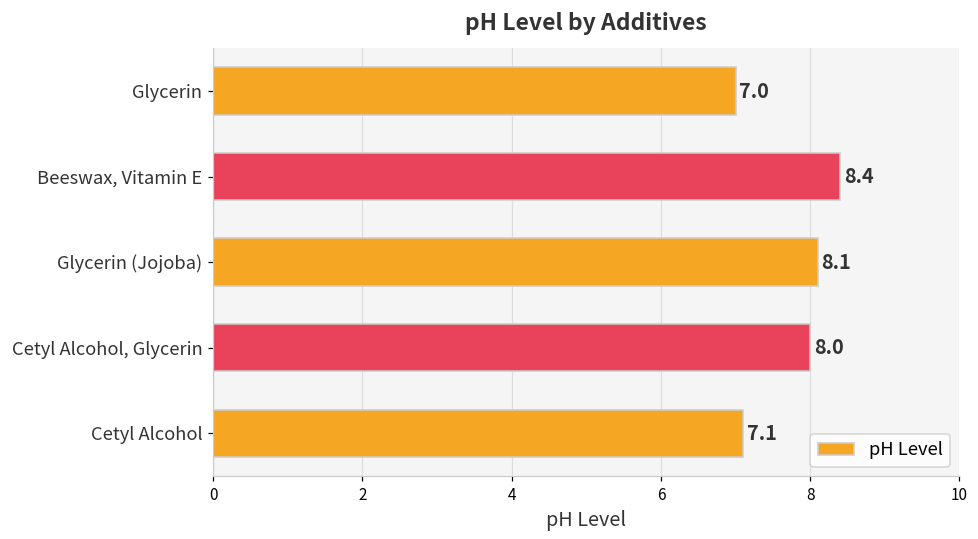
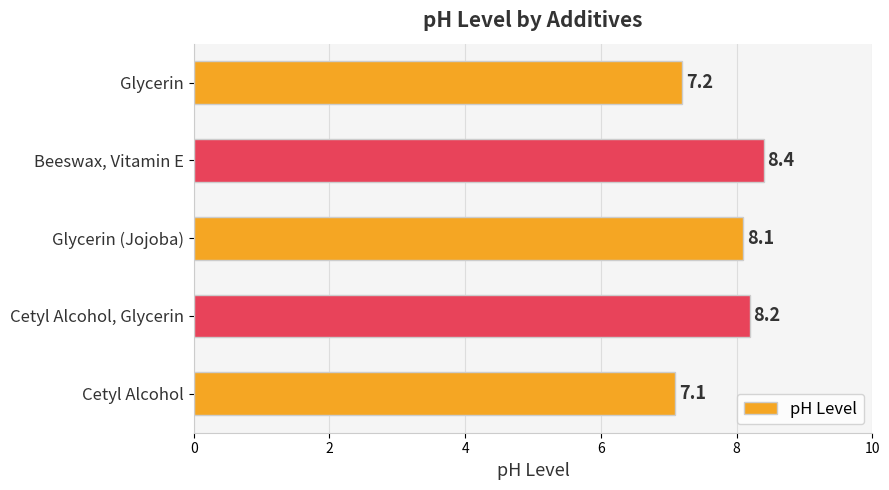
  {
-   "Glycerin": 7.0,
+   "Glycerin": 7.2,
    "Beeswax, Vitamin E": 8.4,
    "Glycerin (Jojoba)": 8.1,
-   "Cetyl Alcohol, Glycerin": 8.0,
+   "Cetyl Alcohol, Glycerin": 8.2,
    "Cetyl Alcohol": 7.1
  }
